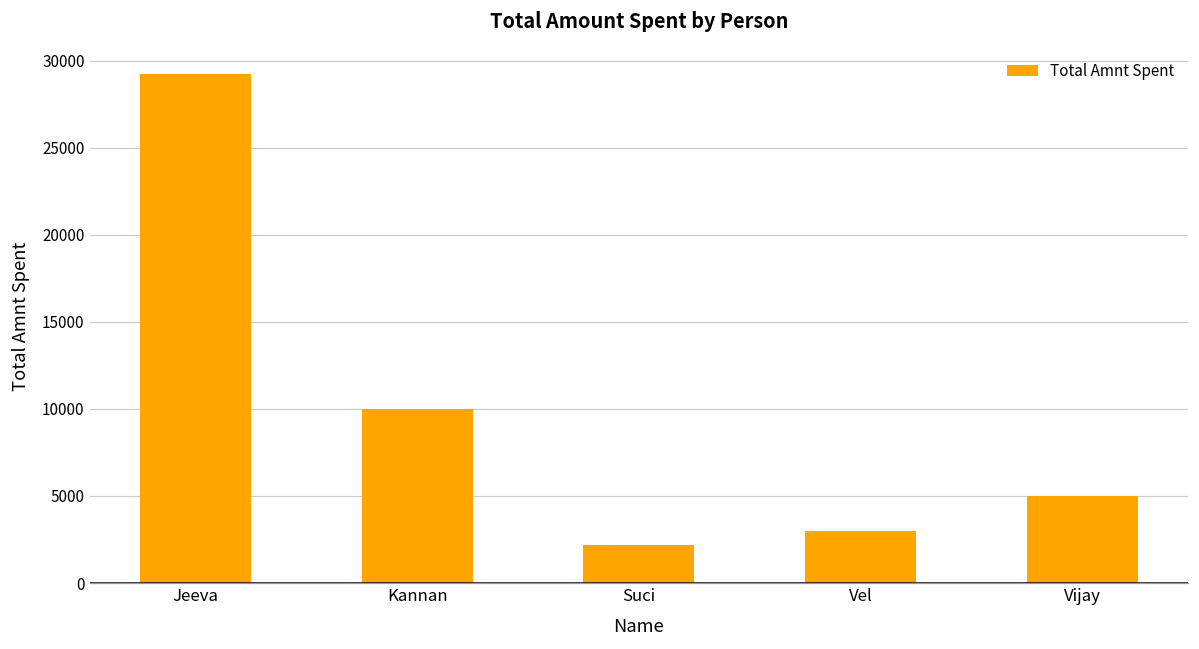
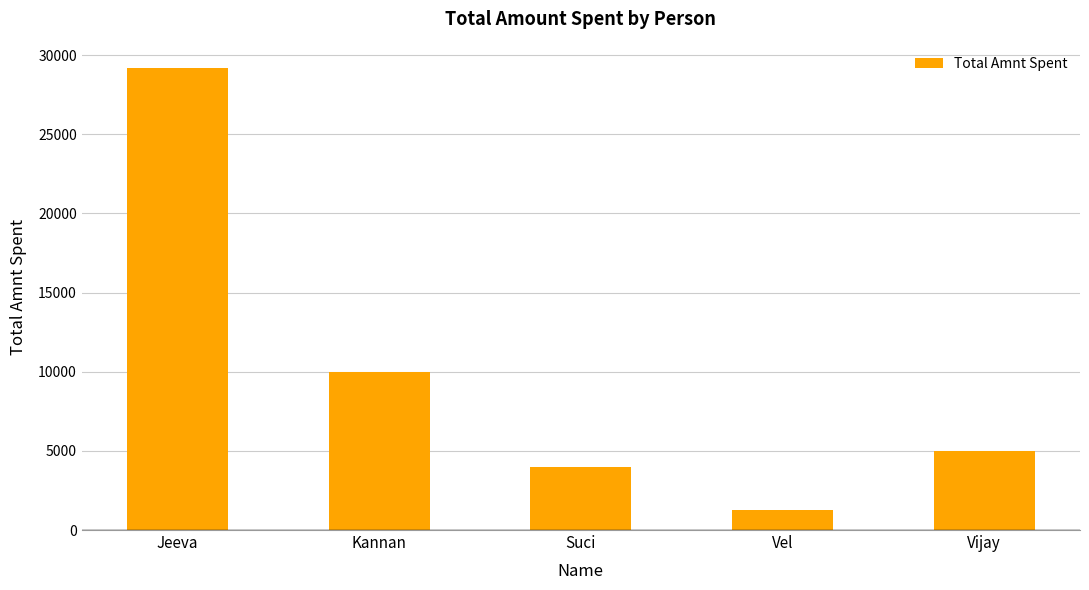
  {
    "Jeeva": 29200,
    "Kannan": 10000,
-   "Suci": 2200,
-   "Vel": 3000,
+   "Suci": 4000,
+   "Vel": 1300,
    "Vijay": 5000
  }
